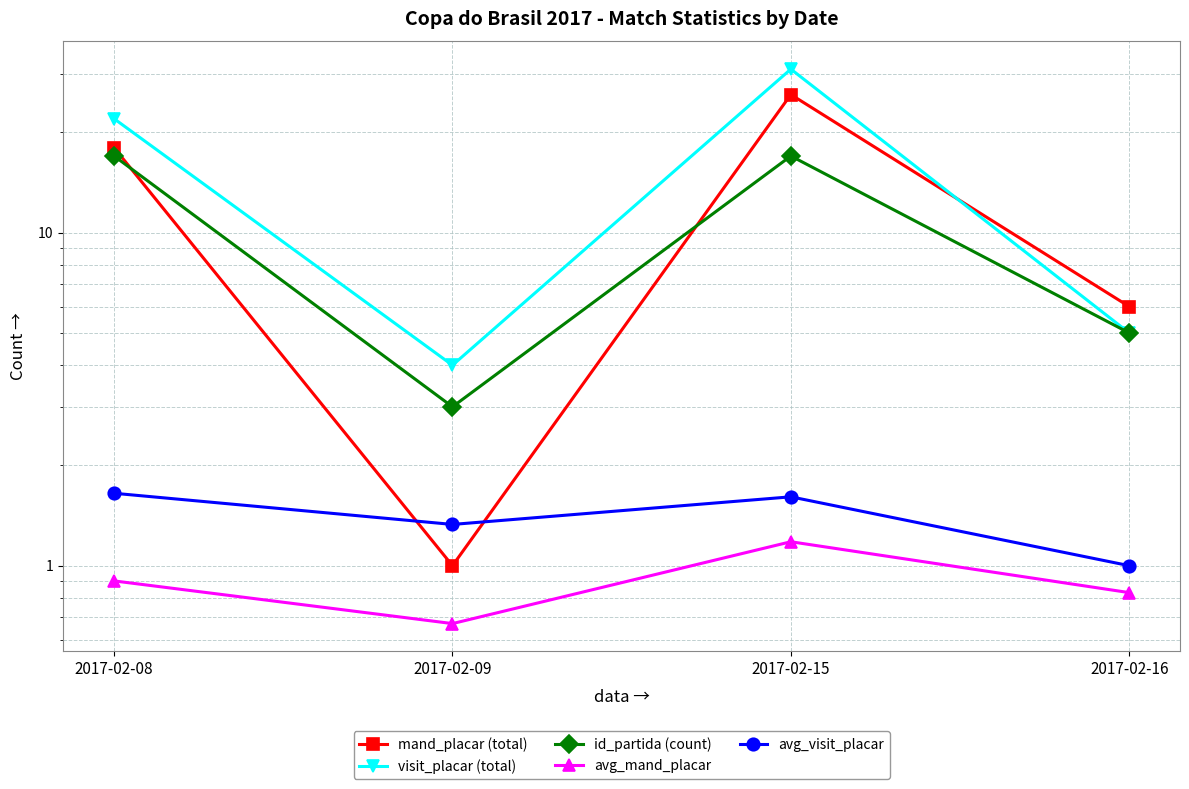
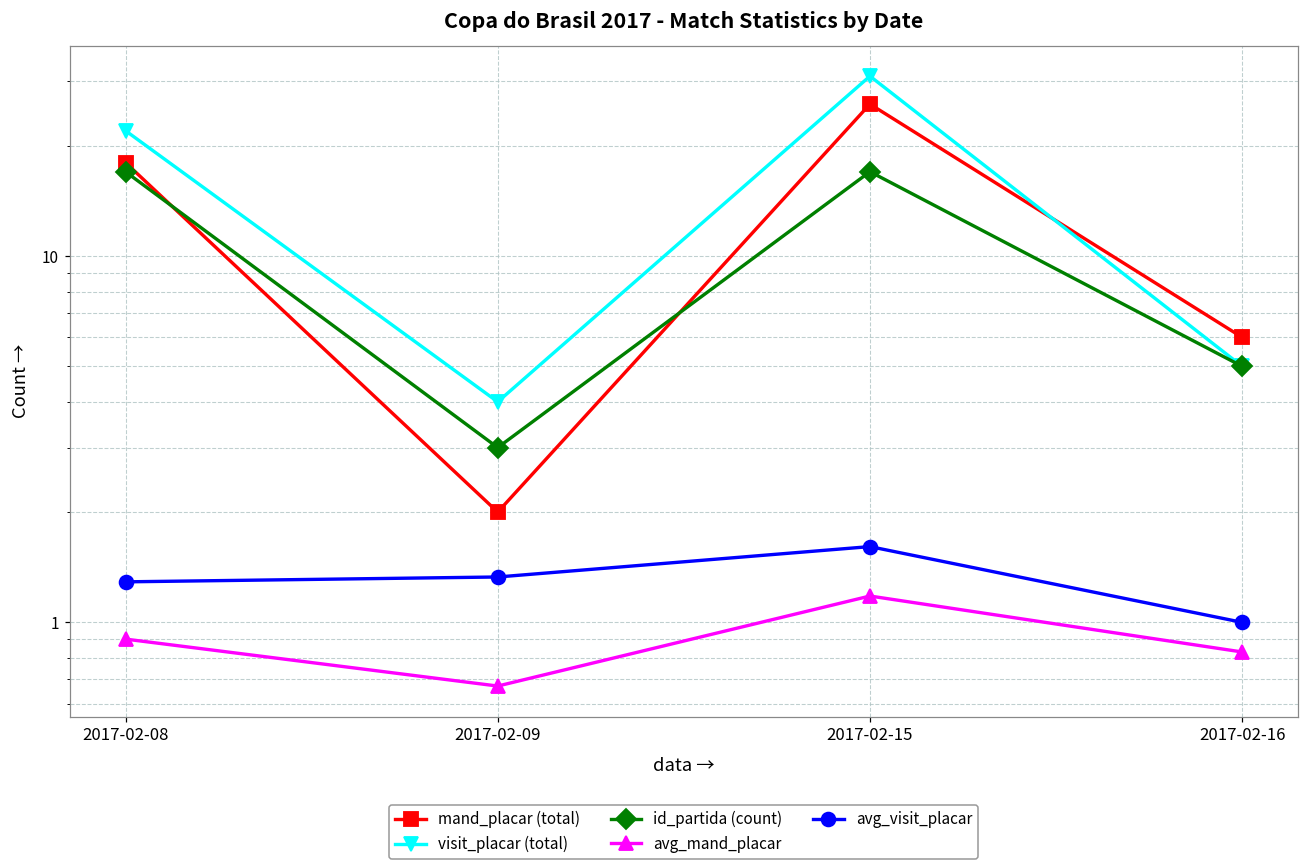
  {
    "mand_placar (total)": {
      "2017-02-08": 18,
-     "2017-02-09": 1,
+     "2017-02-09": 2,
      "2017-02-15": 26,
      "2017-02-16": 6
    },
    "visit_placar (total)": {
      "2017-02-08": 22,
      "2017-02-09": 4.0,
      "2017-02-15": 31
    },
    "id_partida (count)": {
      "2017-02-08": 17,
      "2017-02-09": 3.0,
      "2017-02-15": 17
    },
    "avg_mand_placar": {
      "2017-02-08": 0.90,
      "2017-02-09": 0.67,
      "2017-02-15": 1.18,
      "2017-02-16": 0.83
    },
    "avg_visit_placar": {
-     "2017-02-08": 1.7,
+     "2017-02-08": 1.29,
      "2017-02-09": 1.33,
      "2017-02-15": 1.6,
      "2017-02-16": 1.00
    }
  }
